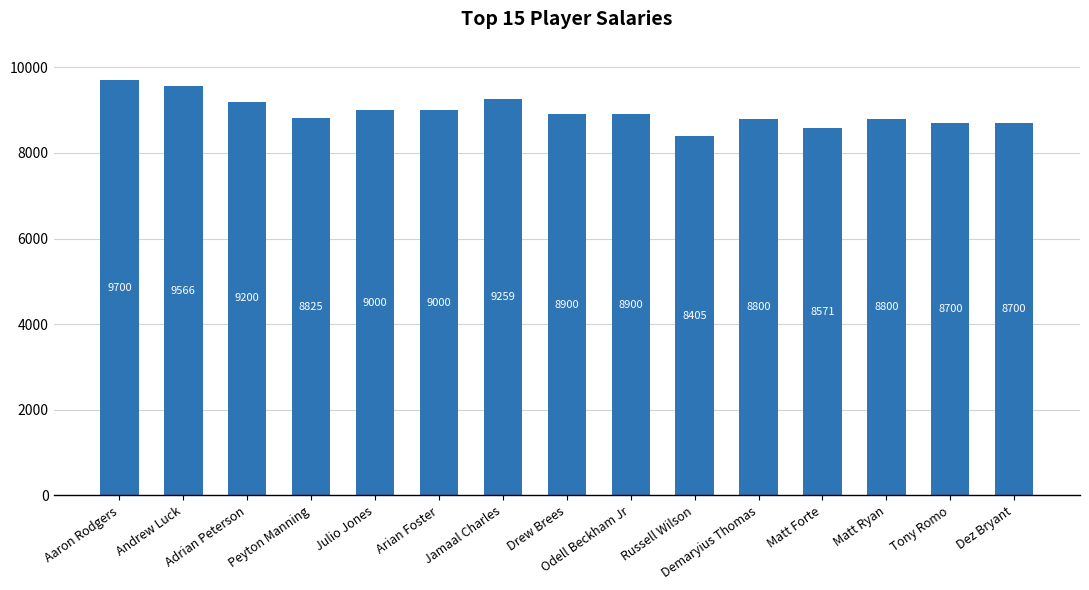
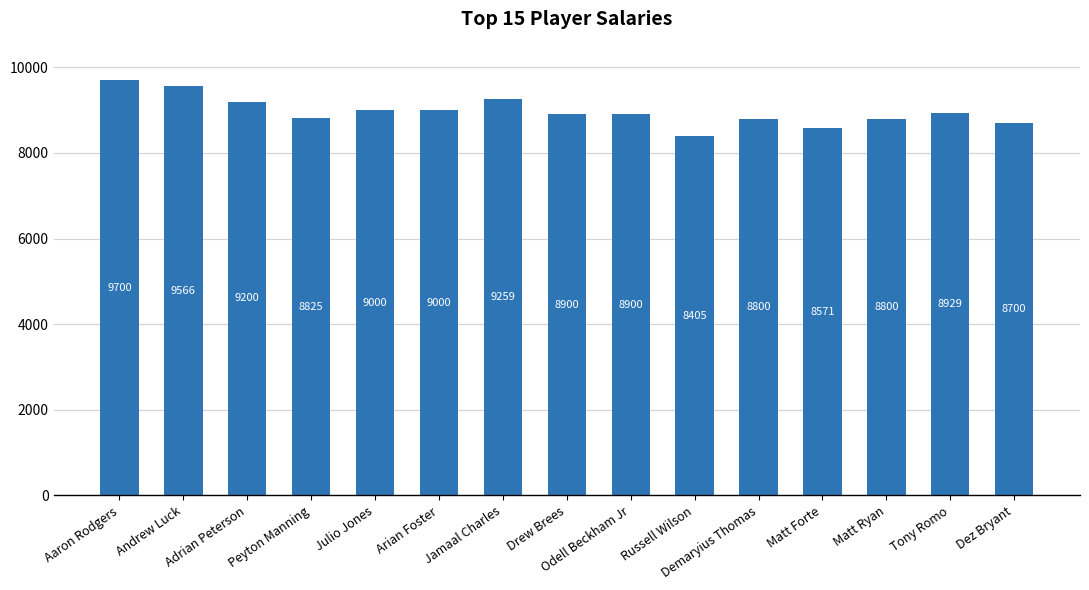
  {
    "Aaron Rodgers": 9700,
    "Andrew Luck": 9566,
    "Adrian Peterson": 9200,
    "Peyton Manning": 8825,
    "Julio Jones": 9000,
    "Arian Foster": 9000,
    "Jamaal Charles": 9259,
    "Drew Brees": 8900,
    "Odell Beckham Jr": 8900,
    "Russell Wilson": 8405,
    "Demaryius Thomas": 8800,
    "Matt Forte": 8571,
    "Matt Ryan": 8800,
-   "Tony Romo": 8700,
+   "Tony Romo": 8929,
    "Dez Bryant": 8700
  }
